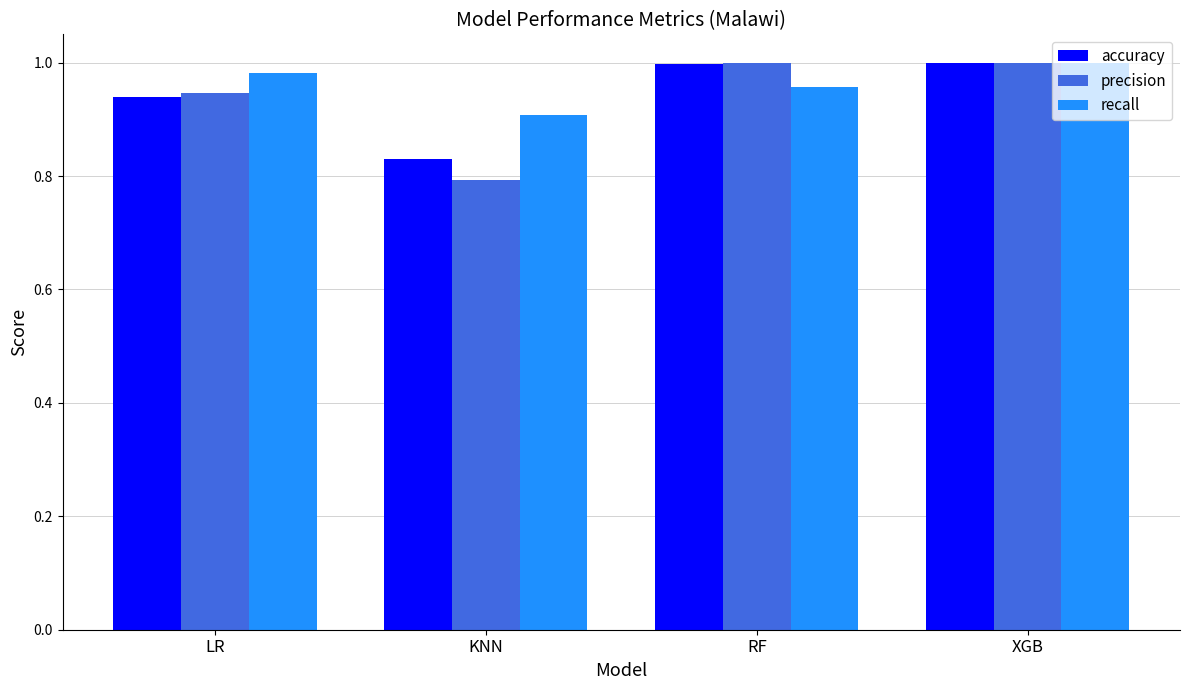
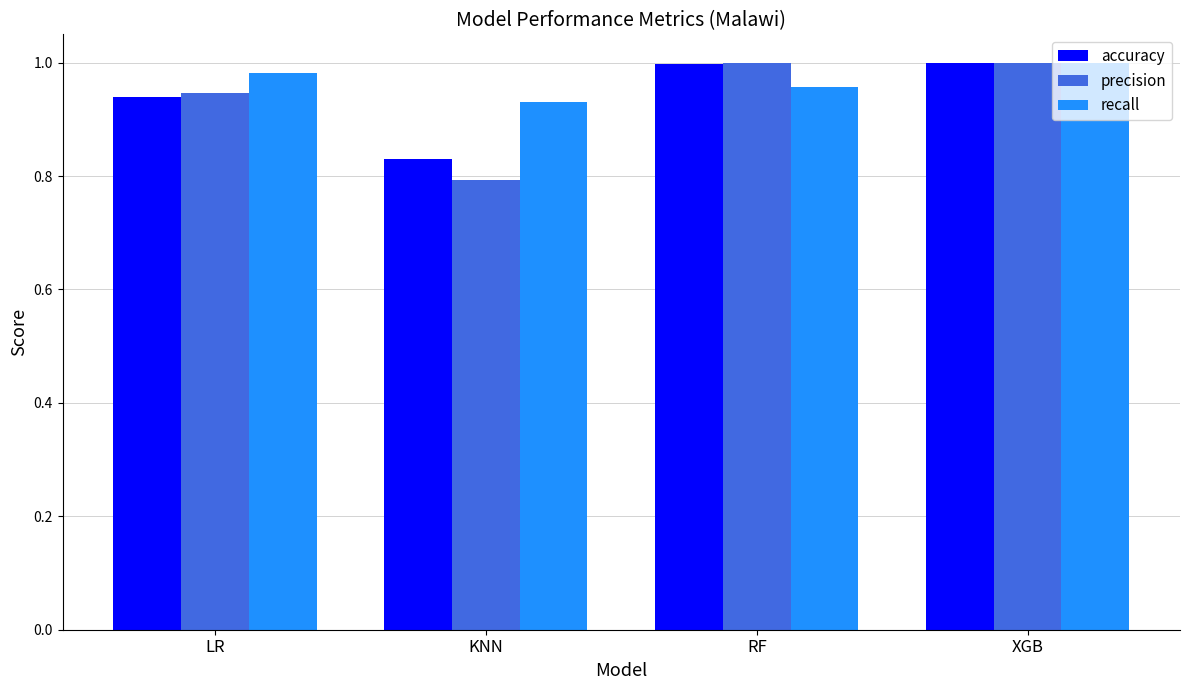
  {
    "accuracy": {
      "LR": 0.94,
      "KNN": 0.83,
      "RF": 1.00,
      "XGB": 1.00
    },
    "precision": {
      "LR": 0.95,
      "KNN": 0.79,
      "RF": 1.00,
      "XGB": 1.00
    },
    "recall": {
      "LR": 0.98,
-     "KNN": 0.91,
+     "KNN": 0.93,
      "RF": 0.96
    }
  }
